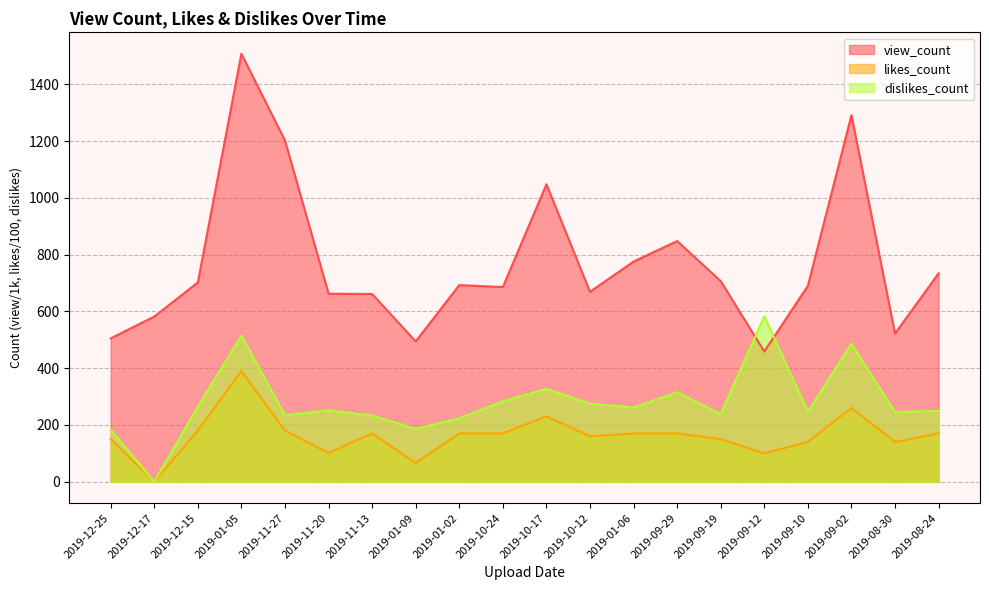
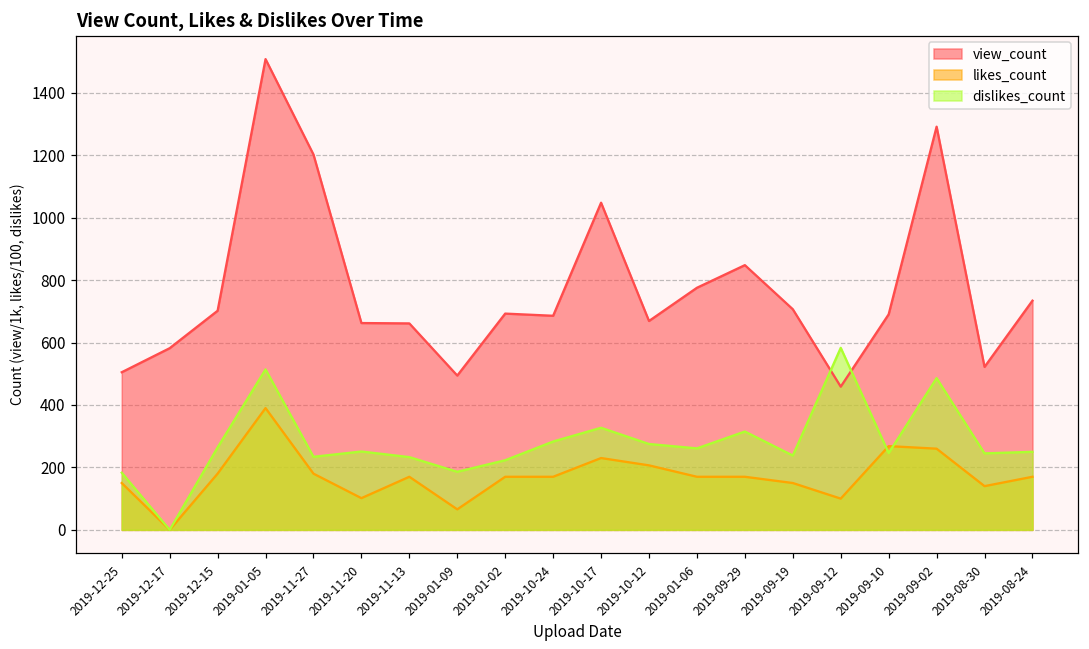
  {
    "view_count": {
      "2019-12-25": 500,
      "2019-12-17": 580,
      "2019-12-15": 700,
      "2019-01-05": 1510,
      "2019-11-27": 1200,
      "2019-11-20": 660,
      "2019-11-13": 660,
      "2019-01-09": 490,
      "2019-01-02": 690,
      "2019-10-24": 690,
      "2019-10-17": 1050,
      "2019-10-12": 670,
      "2019-01-06": 780,
      "2019-09-29": 850,
      "2019-09-19": 710,
      "2019-09-12": 460,
      "2019-09-10": 690,
      "2019-09-02": 1290,
      "2019-08-30": 520,
      "2019-08-24": 730
    },
    "likes_count": {
      "2019-12-25": 150,
      "2019-12-15": 180,
      "2019-01-05": 390,
      "2019-11-27": 180,
      "2019-11-20": 100,
      "2019-11-13": 170,
      "2019-01-09": 70,
      "2019-01-02": 170,
      "2019-10-24": 170,
      "2019-10-17": 230,
-     "2019-10-12": 160,
+     "2019-10-12": 210,
      "2019-01-06": 170,
      "2019-09-29": 170,
      "2019-09-19": 150,
      "2019-09-12": 100,
-     "2019-09-10": 140,
+     "2019-09-10": 270,
      "2019-09-02": 260,
      "2019-08-30": 140,
      "2019-08-24": 170
    },
    "dislikes_count": {
      "2019-12-25": 180,
      "2019-12-15": 260,
      "2019-01-05": 510,
      "2019-11-27": 230,
      "2019-11-20": 250,
      "2019-11-13": 230,
      "2019-01-09": 190,
      "2019-01-02": 220,
      "2019-10-24": 280,
      "2019-10-17": 330,
      "2019-10-12": 280,
      "2019-01-06": 260,
      "2019-09-29": 320,
      "2019-09-19": 240,
      "2019-09-12": 580,
      "2019-09-10": 250,
      "2019-09-02": 490,
      "2019-08-30": 250,
      "2019-08-24": 250
    }
  }
